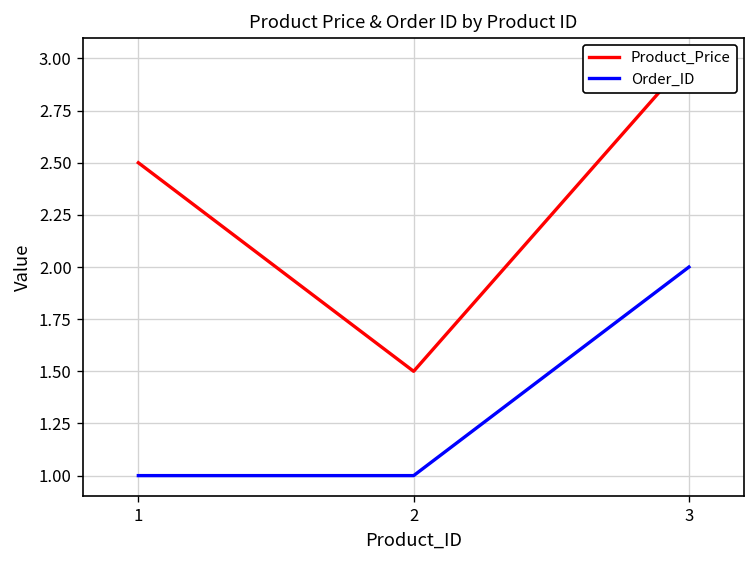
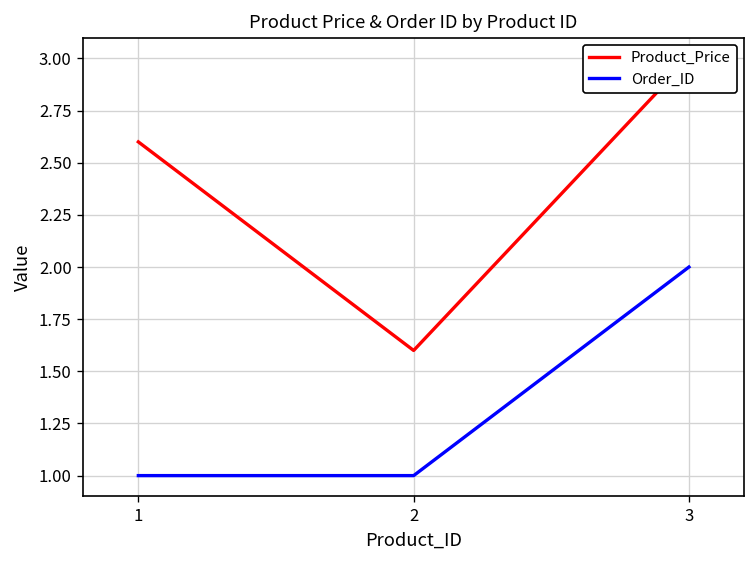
  {
    "Product_Price": {
-     "1": 2.5,
-     "2": 1.5
+     "1": 2.6,
+     "2": 1.6
    },
    "Order_ID": {
      "1": 1.0,
      "2": 1.0,
      "3": 2.0
    }
  }
